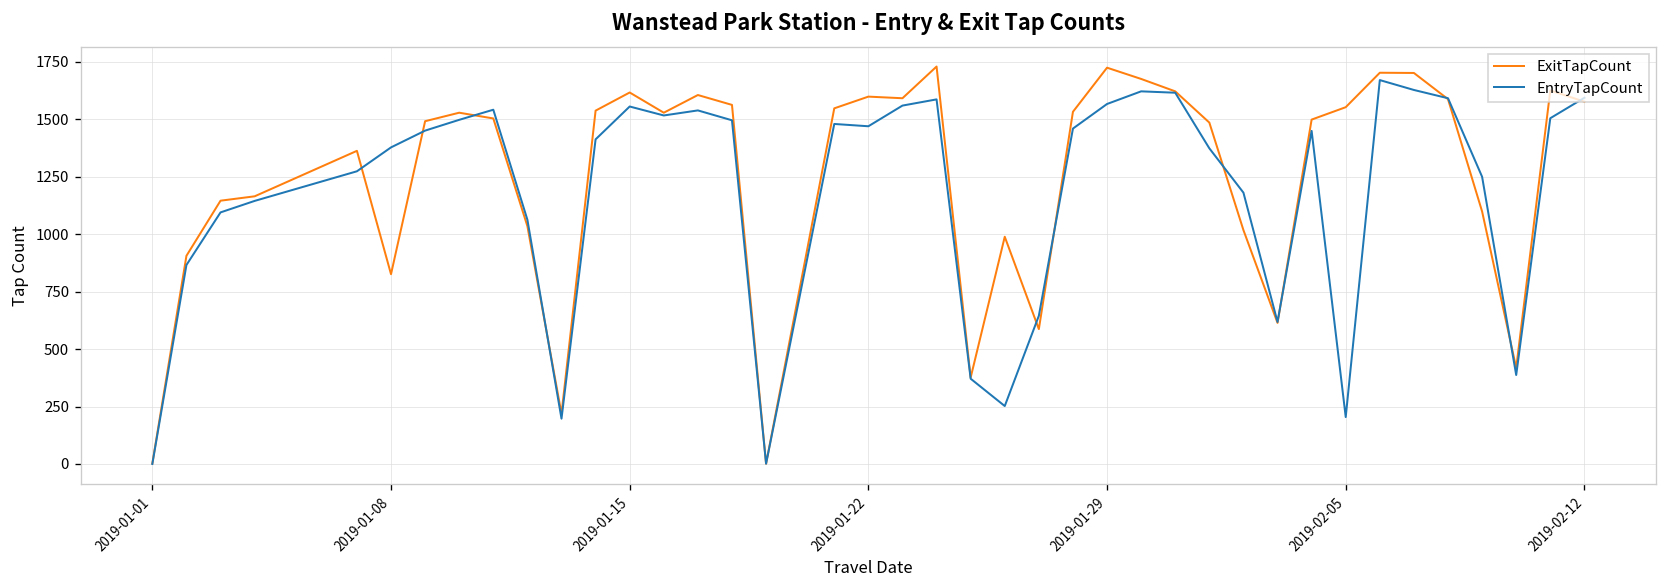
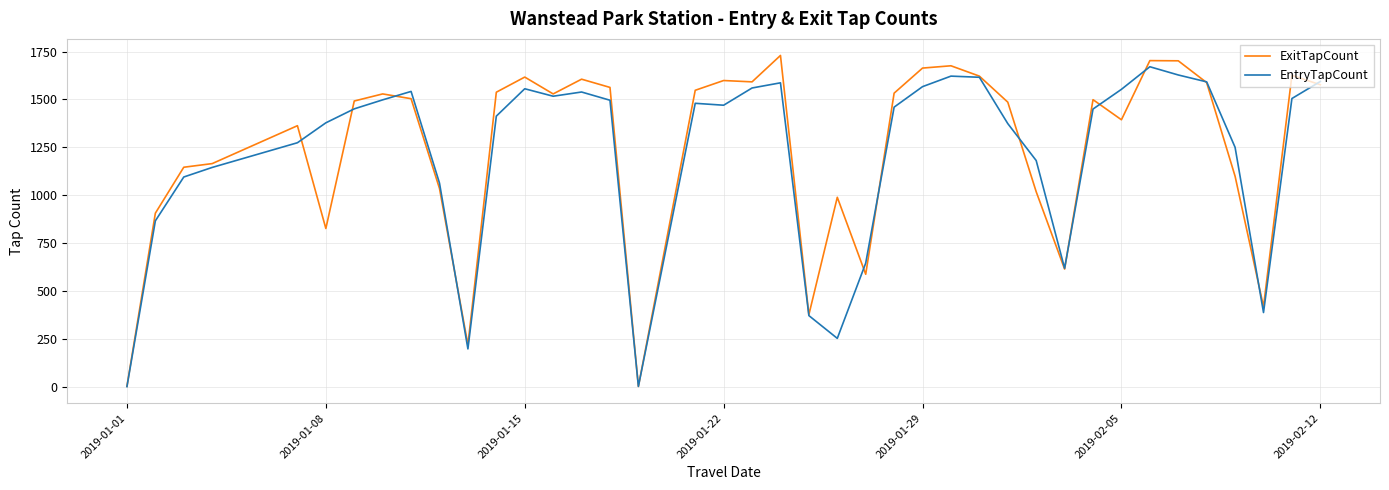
  {
    "ExitTapCount": {
      "2019-01-08": 830,
      "2019-01-15": 1620,
      "2019-01-22": 1600,
-     "2019-01-29": 1730,
-     "2019-02-05": 1550
+     "2019-01-29": 1660,
+     "2019-02-05": 1390
    },
    "EntryTapCount": {
      "2019-01-08": 1380,
      "2019-01-15": 1560,
      "2019-01-22": 1470,
      "2019-01-29": 1570,
-     "2019-02-05": 200
+     "2019-02-05": 1550
    }
  }
